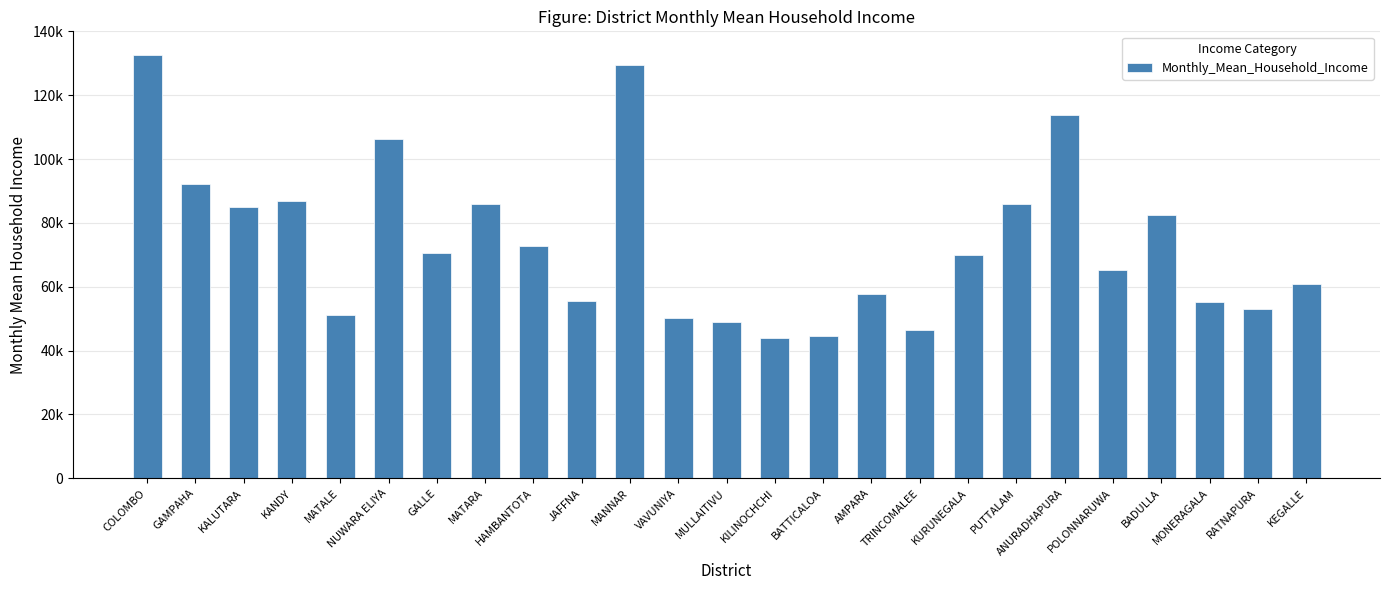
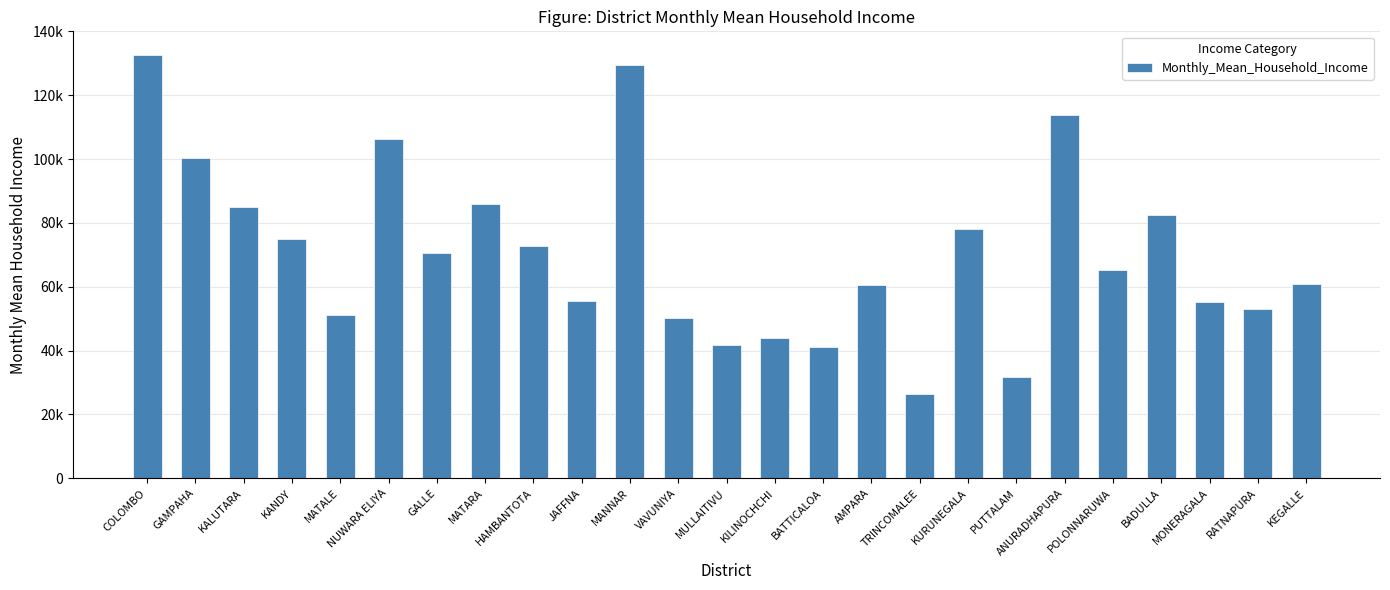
  {
    "COLOMBO": 132000,
-   "GAMPAHA": 92000,
+   "GAMPAHA": 100000,
    "KALUTARA": 85000,
-   "KANDY": 87000,
+   "KANDY": 75000,
    "MATALE": 51000,
    "NUWARA ELIYA": 106000,
    "GALLE": 71000,
    "MATARA": 86000,
    "HAMBANTOTA": 73000,
    "JAFFNA": 55000,
    "MANNAR": 129000,
    "VAVUNIYA": 50000,
-   "MULLAITIVU": 49000,
+   "MULLAITIVU": 42000,
    "KILINOCHCHI": 44000,
-   "BATTICALOA": 45000,
-   "AMPARA": 58000,
-   "TRINCOMALEE": 46000,
-   "KURUNEGALA": 70000,
-   "PUTTALAM": 86000,
+   "BATTICALOA": 41000,
+   "AMPARA": 60000,
+   "TRINCOMALEE": 26000,
+   "KURUNEGALA": 78000,
+   "PUTTALAM": 32000,
    "ANURADHAPURA": 114000,
    "POLONNARUWA": 65000,
    "BADULLA": 82000,
    "MONERAGALA": 55000,
    "RATNAPURA": 53000,
    "KEGALLE": 61000
  }
